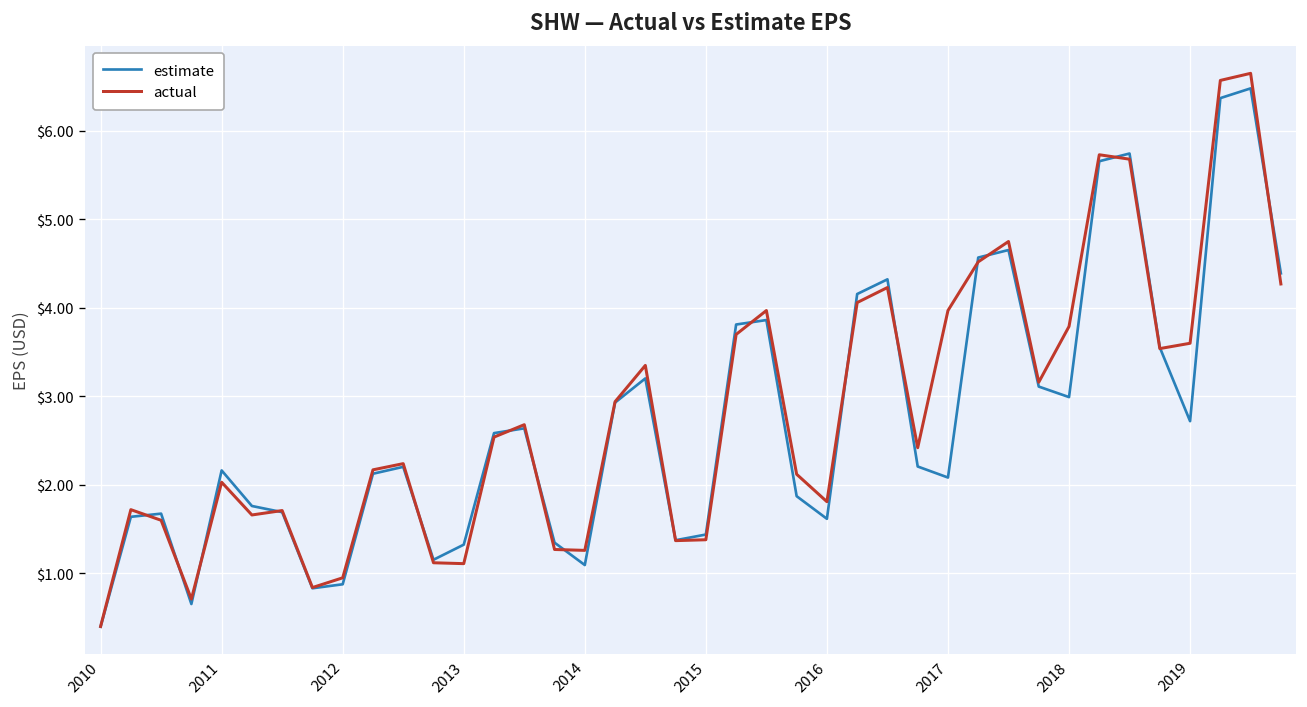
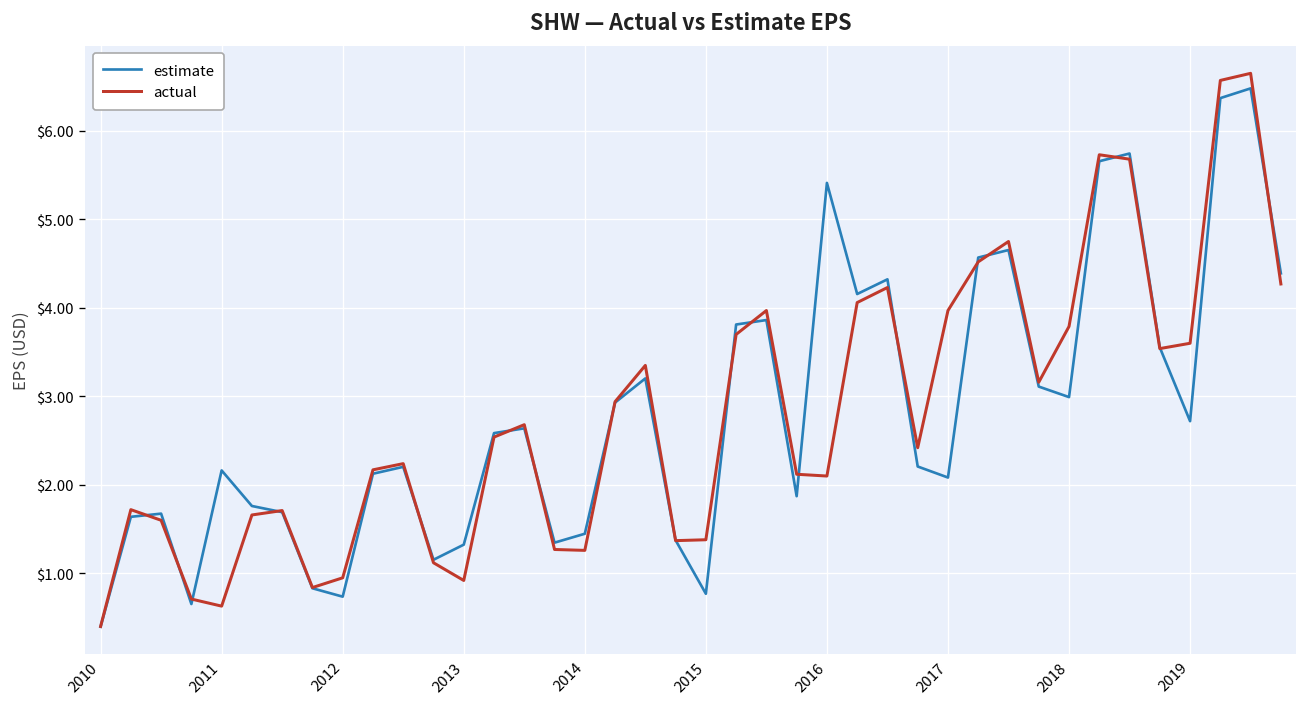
  {
    "estimate": {
      "2011": "$2.2",
-     "2012": "$0.9",
+     "2012": "$0.7",
      "2013": "$1.3",
-     "2014": "$1.1",
-     "2015": "$1.4",
-     "2016": "$1.6",
+     "2014": "$1.4",
+     "2015": "$0.8",
+     "2016": "$5.4",
      "2017": "$2.1",
      "2018": "$3.0",
      "2019": "$2.7"
    },
    "actual": {
-     "2011": "$2.0",
+     "2011": "$0.6",
      "2012": "$1.0",
-     "2013": "$1.1",
+     "2013": "$0.9",
      "2014": "$1.3",
      "2015": "$1.4",
-     "2016": "$1.8",
+     "2016": "$2.1",
      "2017": "$4.0",
      "2018": "$3.8",
      "2019": "$3.6"
    }
  }
